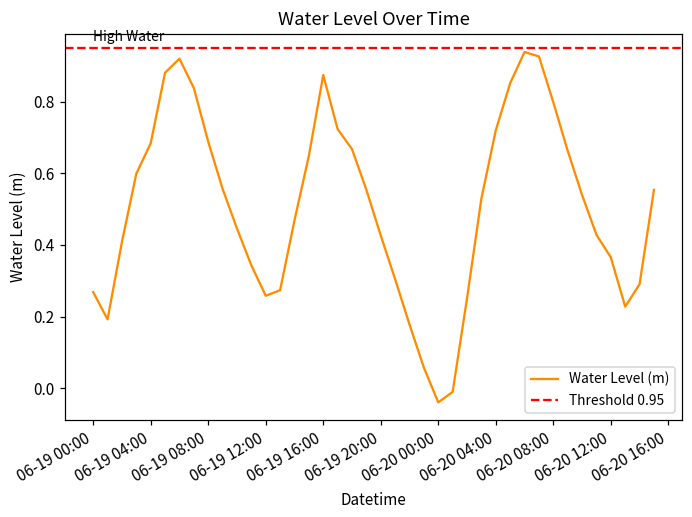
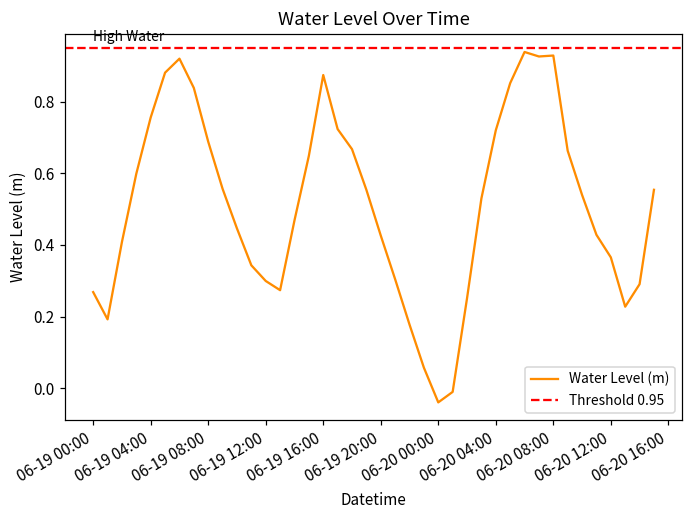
  {
    "06-19 00:00": 0.27,
-   "06-19 04:00": 0.68,
+   "06-19 04:00": 0.76,
    "06-19 08:00": 0.69,
-   "06-19 12:00": 0.26,
+   "06-19 12:00": 0.30,
    "06-19 16:00": 0.87,
    "06-19 20:00": 0.43,
    "06-20 00:00": -0.04,
    "06-20 04:00": 0.72,
-   "06-20 08:00": 0.80,
+   "06-20 08:00": 0.93,
    "06-20 12:00": 0.37
  }
